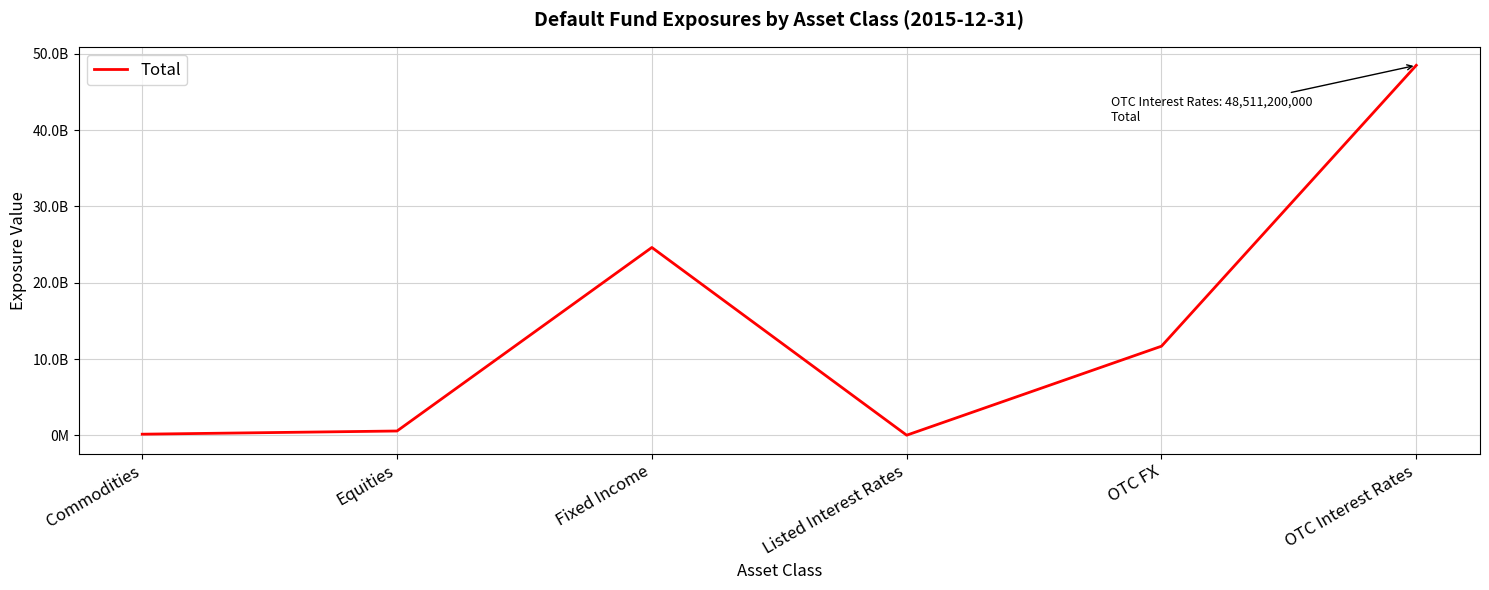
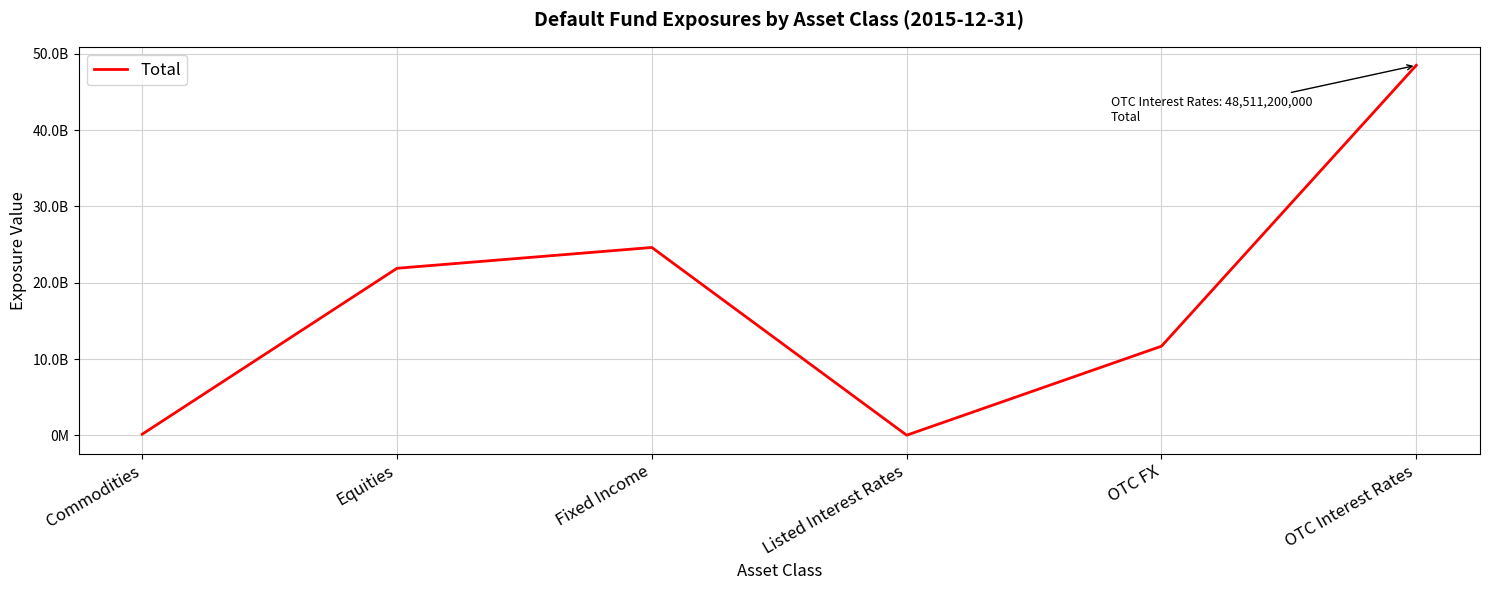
  {
    "Commodities": 0,
-   "Equities": 1000000000,
+   "Equities": 22000000000,
    "Fixed Income": 25000000000,
    "Listed Interest Rates": 0,
    "OTC FX": 12000000000
  }
